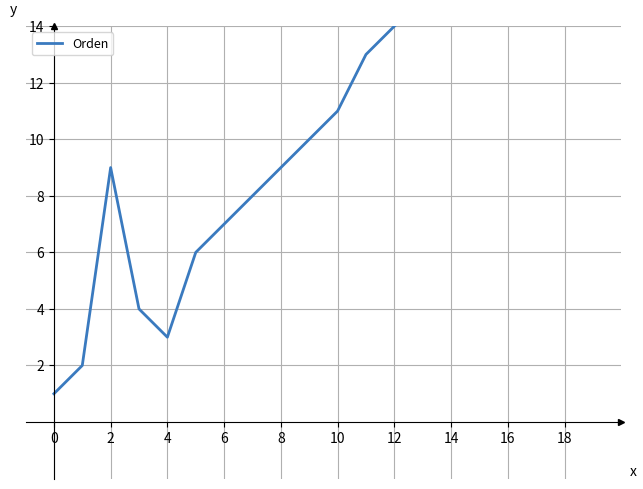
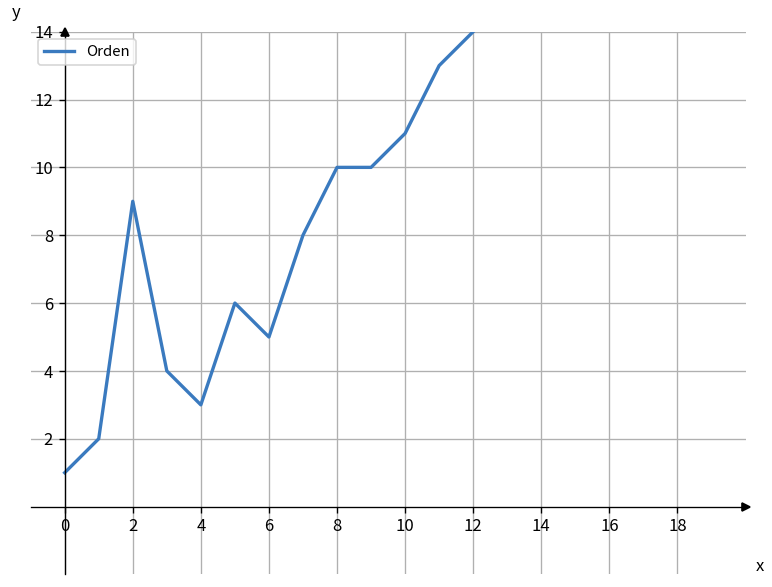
  {
    "0": 1,
    "2": 9,
    "4": 3,
-   "6": 7,
-   "8": 9,
+   "6": 5,
+   "8": 10,
    "10": 11,
    "12": 14
  }
